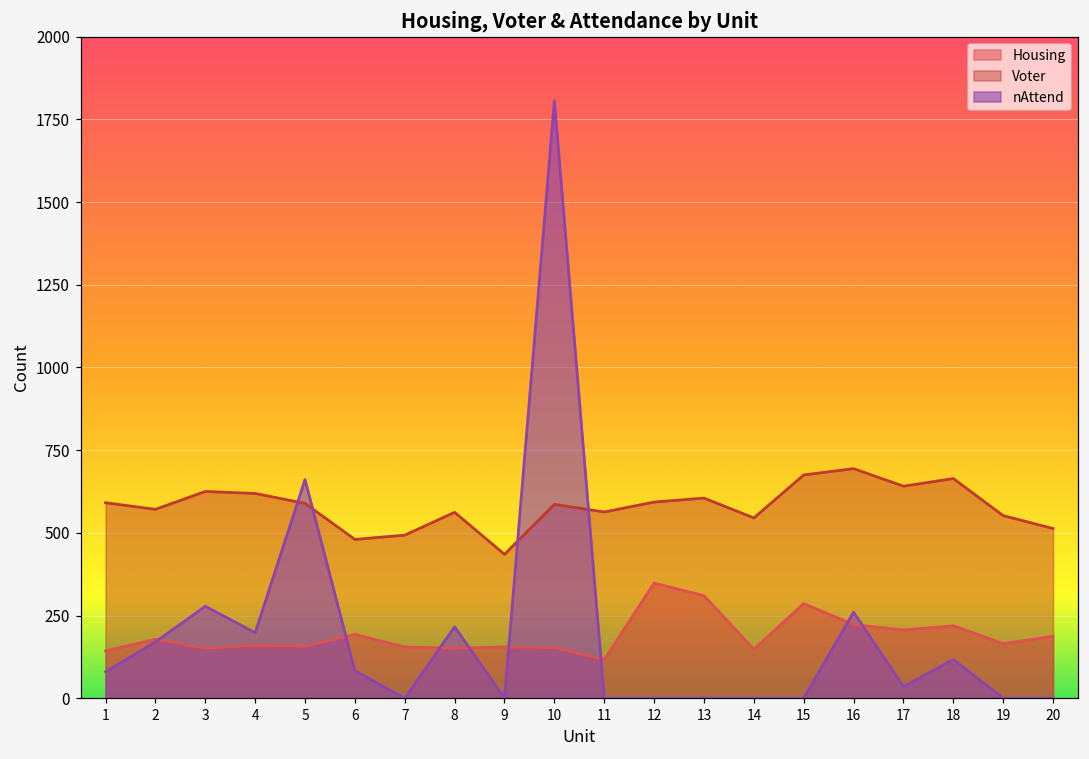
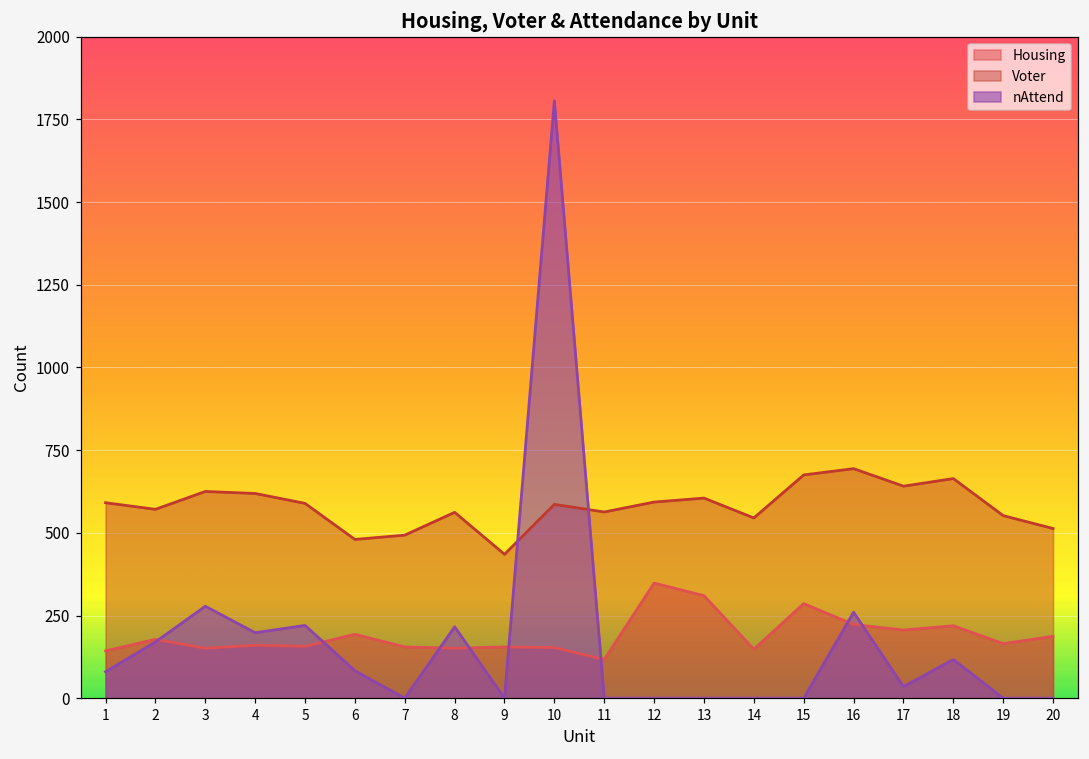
  {
    "nAttend": {
      "1": 80,
      "3": 280,
      "4": 200,
-     "5": 660,
+     "5": 220,
      "6": 80,
      "7": 0,
      "8": 220,
      "9": 0,
      "10": 1810,
      "11": 0,
      "12": 0,
      "13": 0,
      "14": 0,
      "15": 0,
      "16": 260,
      "17": 40,
      "18": 120,
      "19": 0,
      "20": 0
    }
  }
